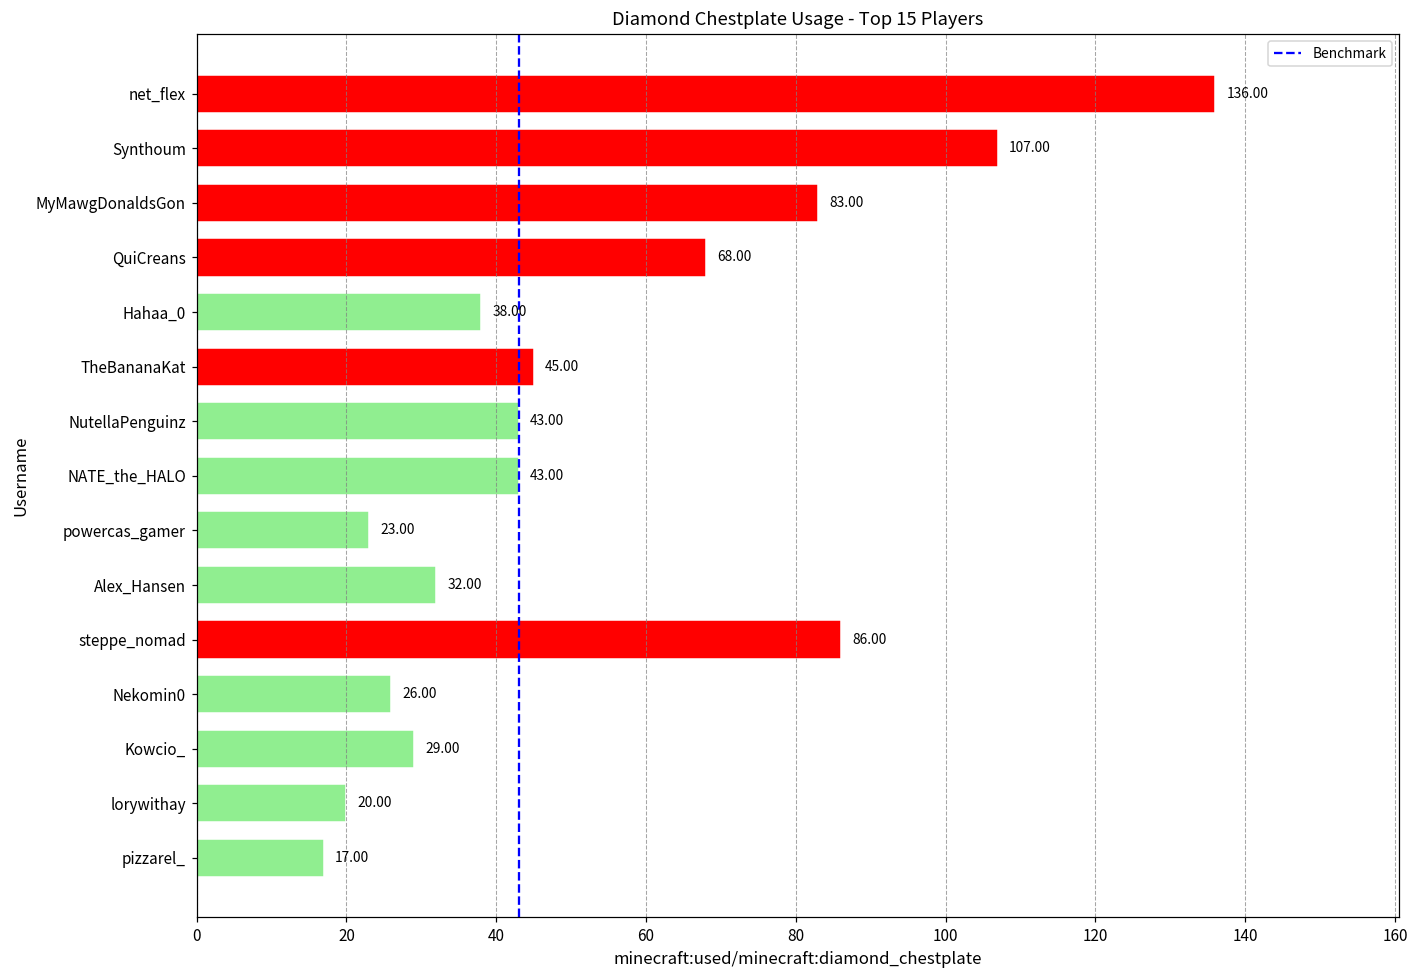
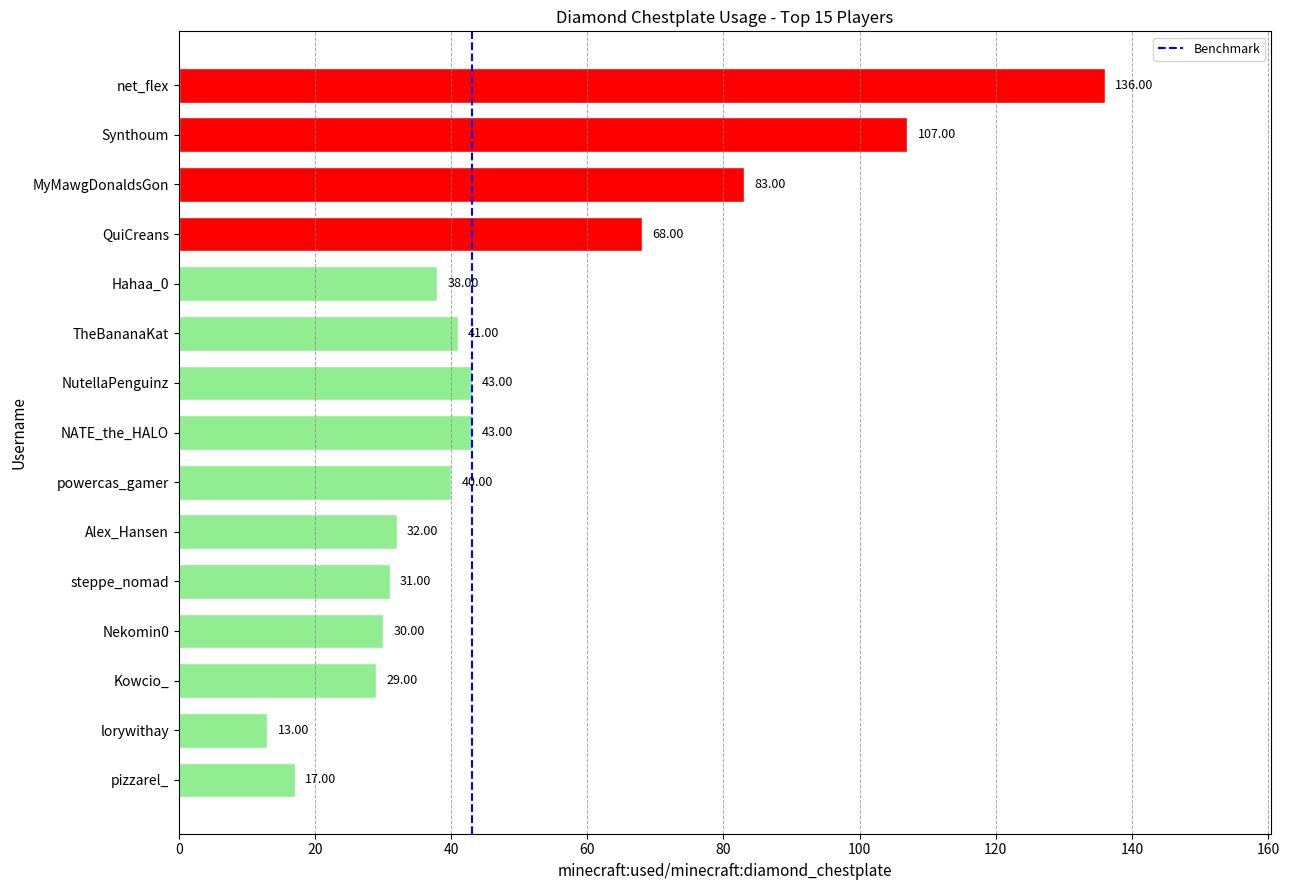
  {
    "net_flex": 136.00,
    "Synthoum": 107.00,
    "MyMawgDonaldsGon": 83.00,
    "QuiCreans": 68.00,
    "Hahaa_0": 38.00,
-   "TheBananaKat": 45.00,
+   "TheBananaKat": 41.00,
    "NutellaPenguinz": 43.00,
    "NATE_the_HALO": 43.00,
-   "powercas_gamer": 23.00,
+   "powercas_gamer": 40.00,
    "Alex_Hansen": 32.00,
-   "steppe_nomad": 86.00,
-   "Nekomin0": 26.00,
+   "steppe_nomad": 31.00,
+   "Nekomin0": 30.00,
    "Kowcio_": 29.00,
-   "lorywithay": 20.00,
+   "lorywithay": 13.00,
    "pizzarel_": 17.00
  }
